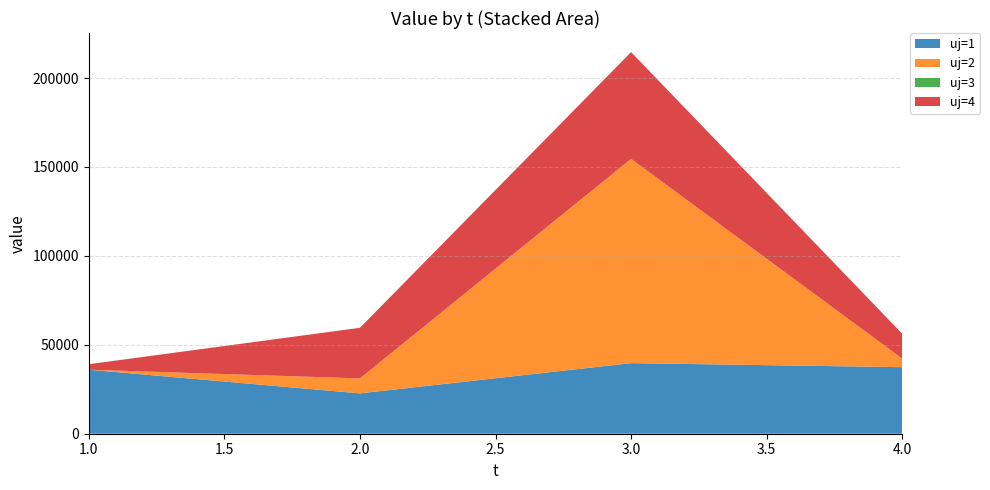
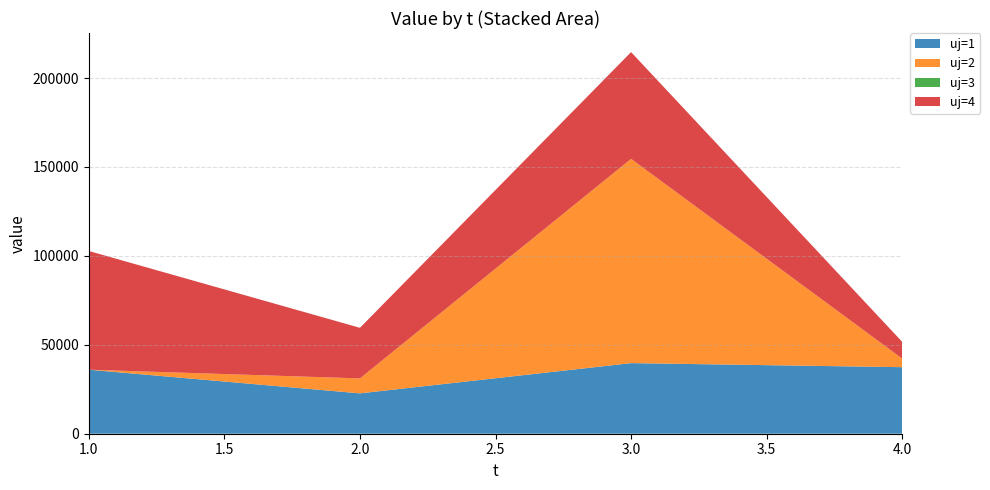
  {
    "uj=1": {
      "2.0": 23000,
      "3.0": 40000,
      "4.0": 37000
    },
    "uj=3": {
      "2.0": 8000,
      "3.0": 115000
    },
    "uj=4": {
-     "1.0": 3000,
+     "1.0": 67000,
      "2.0": 28000,
      "3.0": 60000,
-     "4.0": 14000
+     "4.0": 9000
    }
  }
